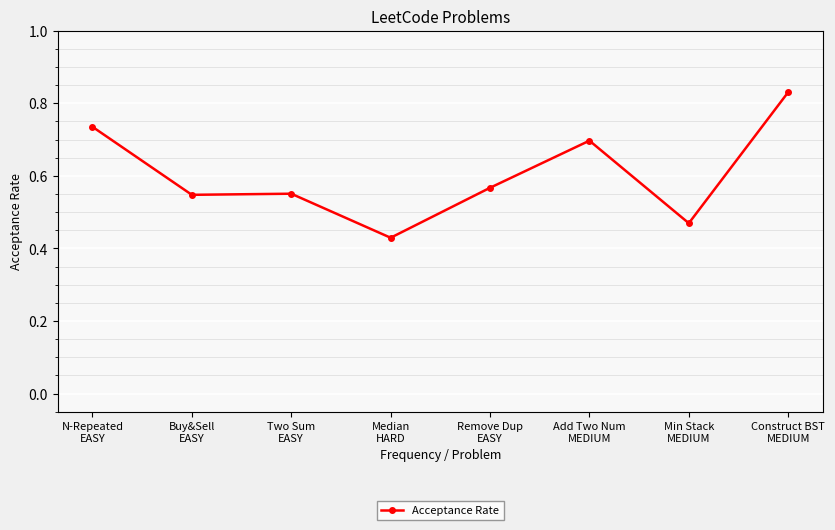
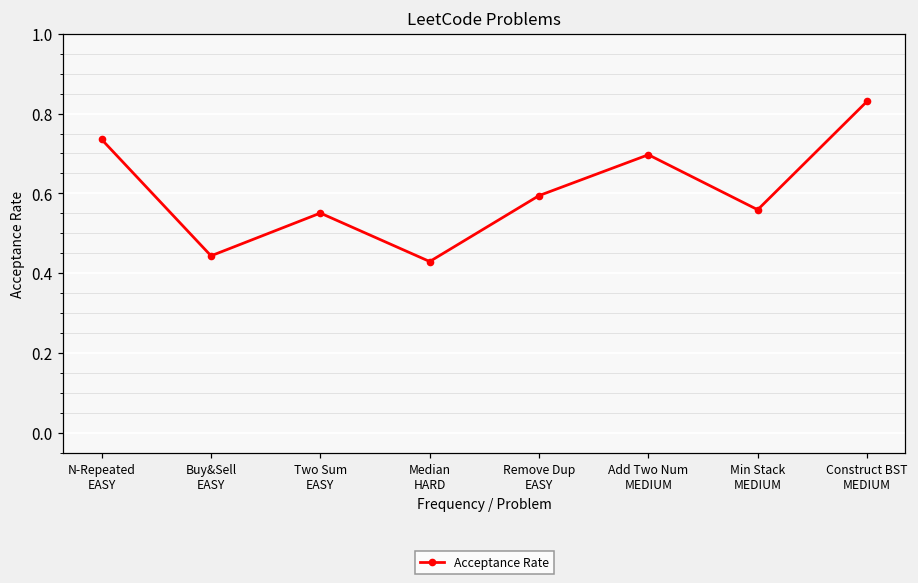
  {
    "N-Repeated EASY": 0.74,
-   "Buy&Sell EASY": 0.55,
+   "Buy&Sell EASY": 0.44,
    "Two Sum EASY": 0.55,
    "Median HARD": 0.43,
-   "Remove Dup EASY": 0.57,
+   "Remove Dup EASY": 0.59,
    "Add Two Num MEDIUM": 0.70,
-   "Min Stack MEDIUM": 0.47,
+   "Min Stack MEDIUM": 0.56,
    "Construct BST MEDIUM": 0.83
  }
